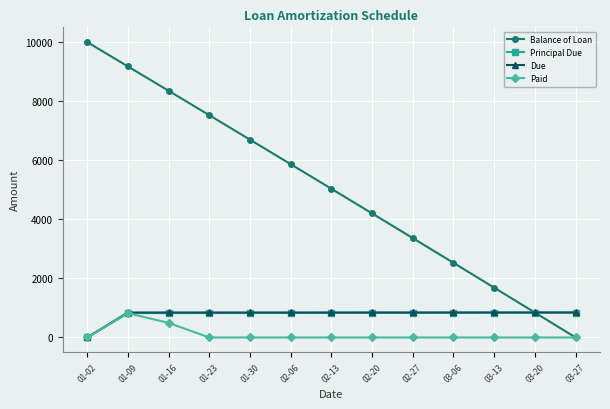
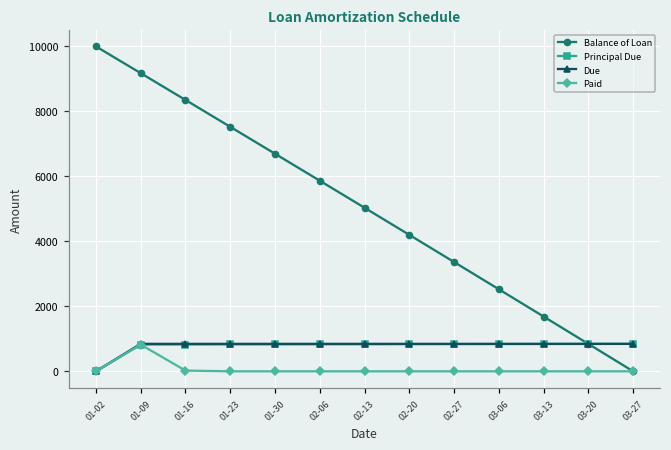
  {
    "Paid": {
-     "01-16": 500,
+     "01-16": 0,
      "01-23": 0,
      "01-30": 0,
      "02-06": 0,
      "02-13": 0,
      "02-20": 0,
      "02-27": 0,
      "03-06": 0,
      "03-13": 0,
      "03-20": 0
    }
  }
